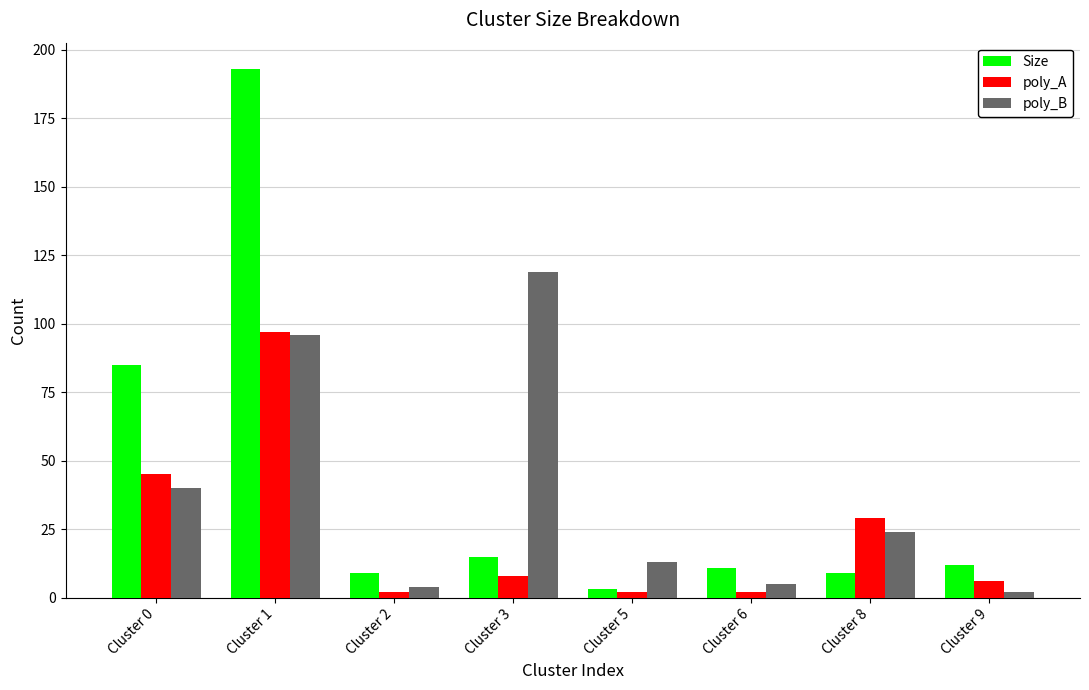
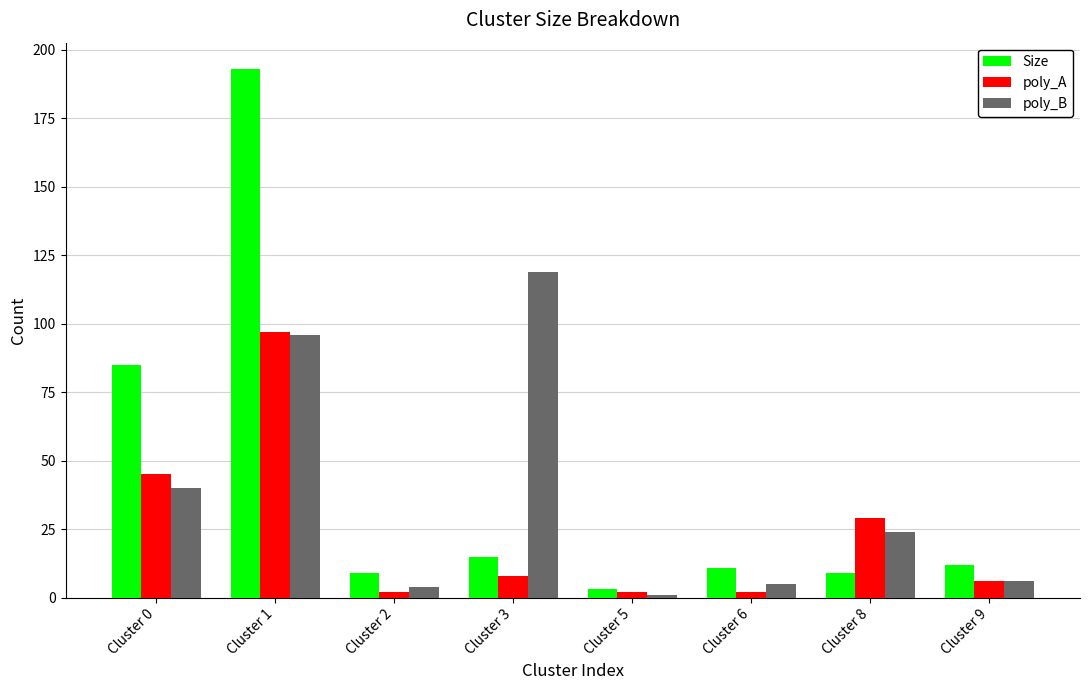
  {
    "Size": {
      "Cluster 0": 85,
      "Cluster 1": 193,
      "Cluster 2": 9,
      "Cluster 3": 15,
      "Cluster 5": 3,
      "Cluster 6": 11,
      "Cluster 8": 9,
      "Cluster 9": 12
    },
    "poly_A": {
      "Cluster 0": 45,
      "Cluster 1": 97,
      "Cluster 2": 2,
      "Cluster 3": 8,
      "Cluster 5": 2,
      "Cluster 6": 2,
      "Cluster 8": 29,
      "Cluster 9": 6
    },
    "poly_B": {
      "Cluster 0": 40,
      "Cluster 1": 96,
      "Cluster 2": 4,
      "Cluster 3": 119,
-     "Cluster 5": 13,
+     "Cluster 5": 1,
      "Cluster 6": 5,
      "Cluster 8": 24,
-     "Cluster 9": 2
+     "Cluster 9": 6
    }
  }
